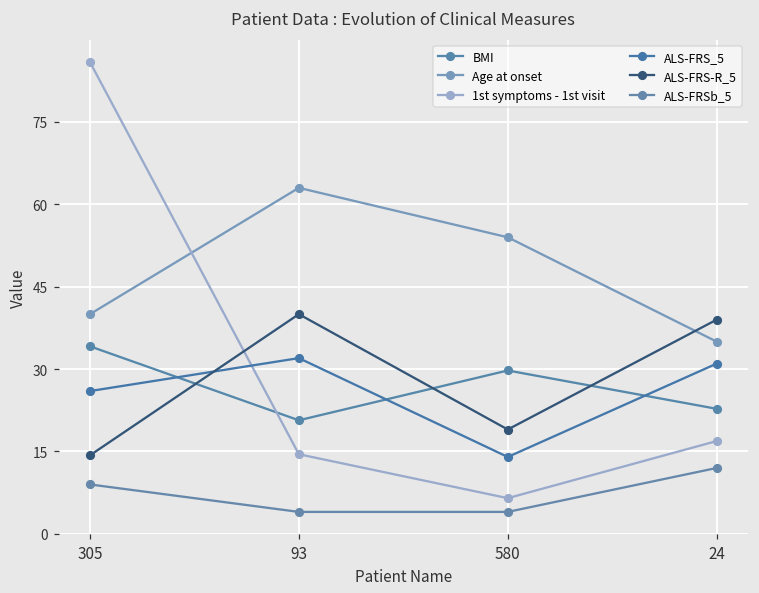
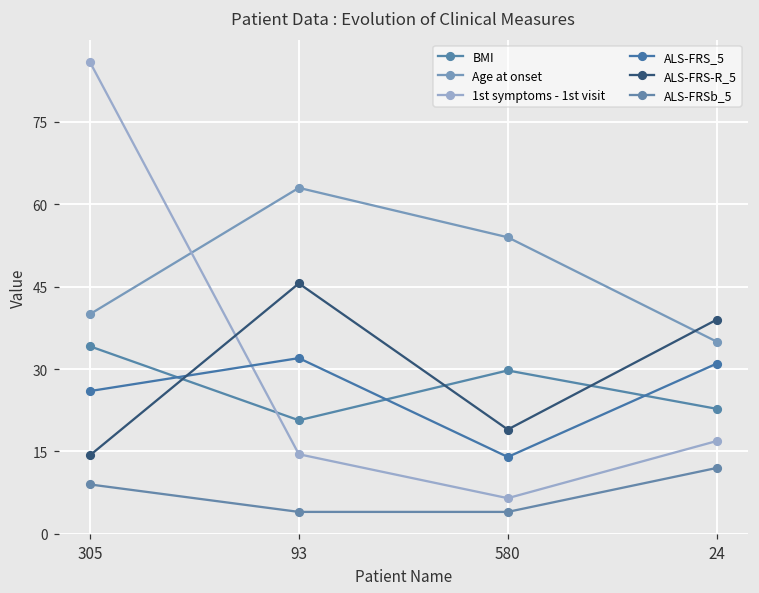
  {
    "ALS-FRS-R_5": {
      "305": 14,
-     "93": 40,
+     "93": 46,
      "580": 19,
      "24": 39
    }
  }
